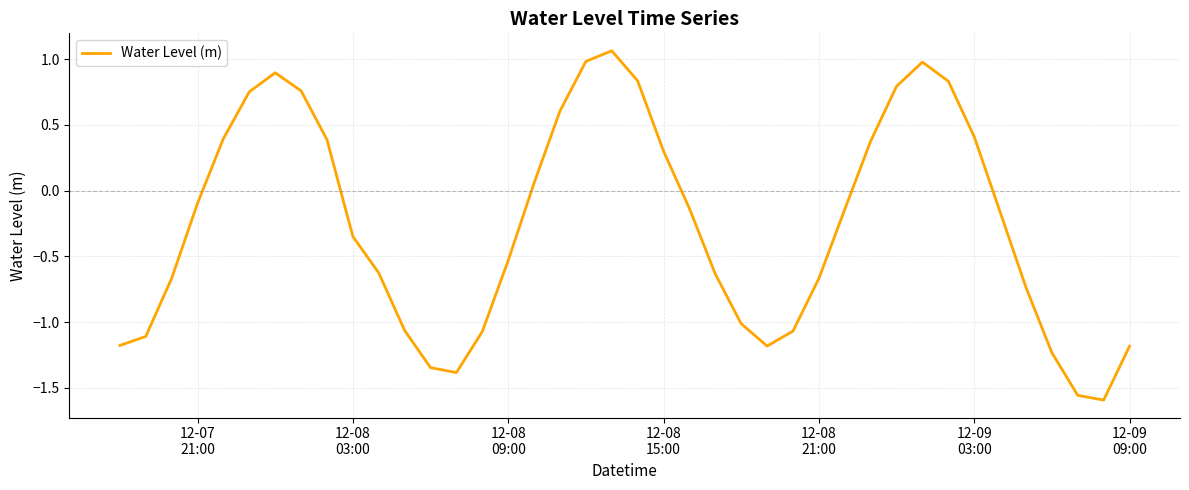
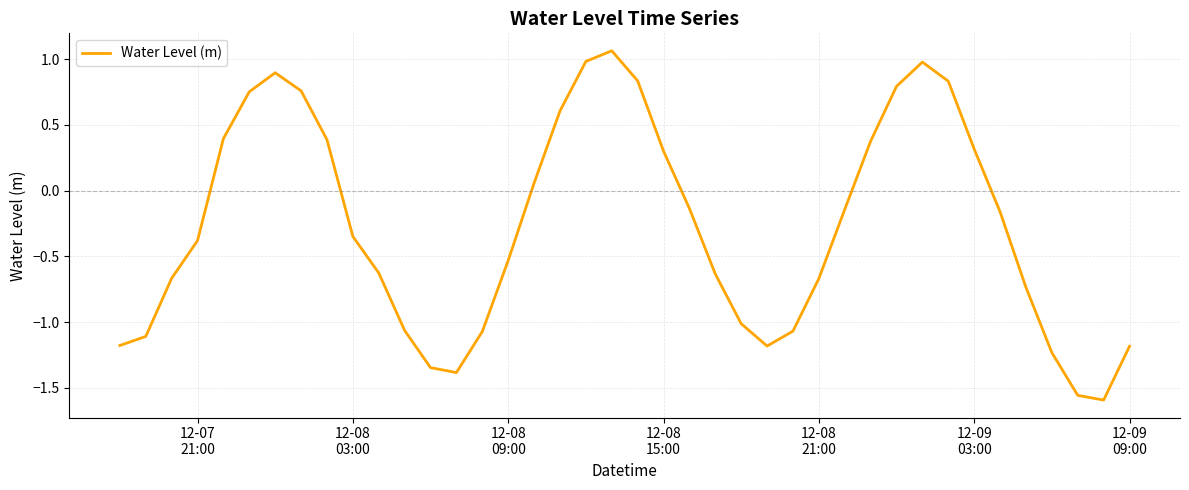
  {
-   "12-07 21:00": -0.10,
+   "12-07 21:00": -0.38,
    "12-08 03:00": -0.35,
    "12-08 09:00": -0.53,
    "12-08 15:00": 0.30,
    "12-08 21:00": -0.67,
-   "12-09 03:00": 0.41,
+   "12-09 03:00": 0.32,
    "12-09 09:00": -1.18
  }
